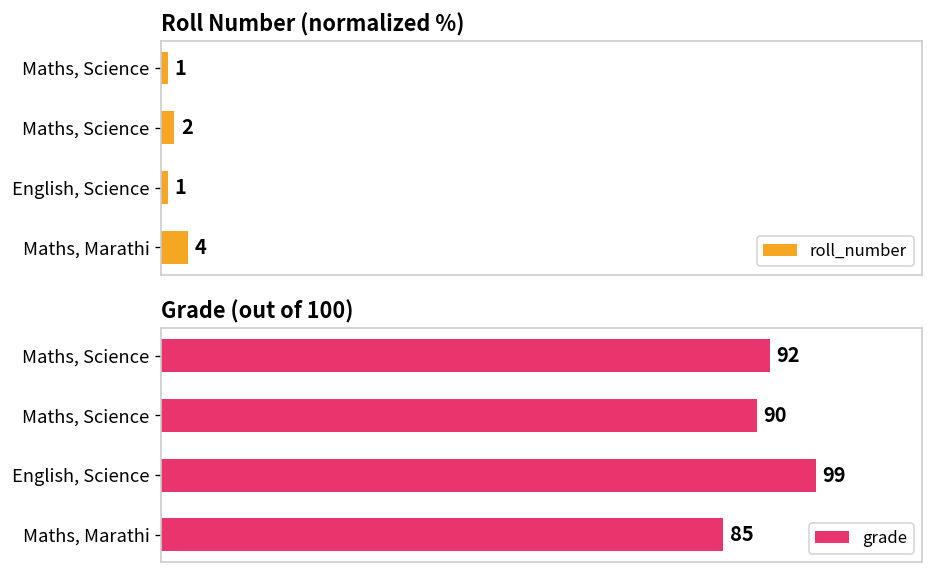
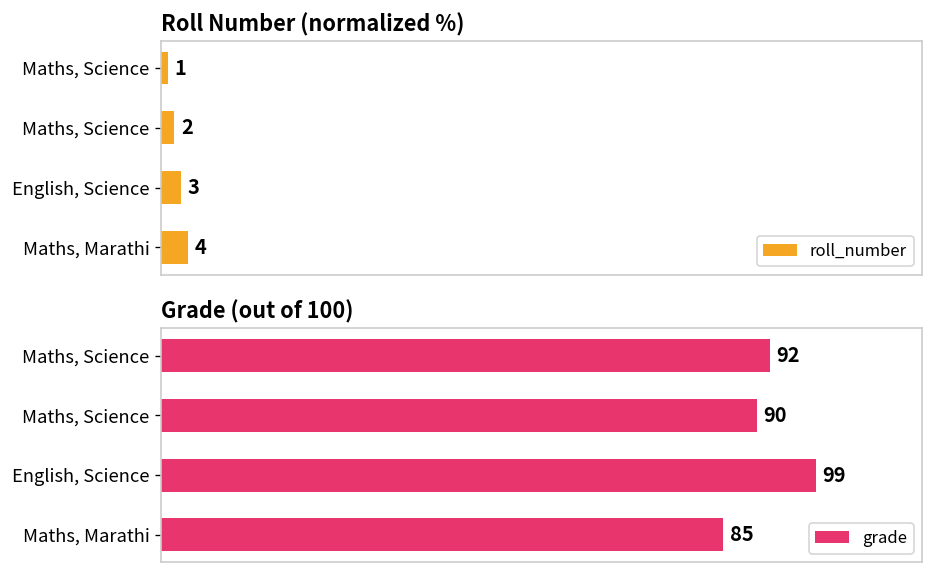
  {
    "Roll Number (normalized %)": {
-     "English, Science": 1,
+     "English, Science": 3,
      "Maths, Marathi": 4
    },
    "Grade (out of 100)": {
      "English, Science": 99,
      "Maths, Marathi": 85
    }
  }
